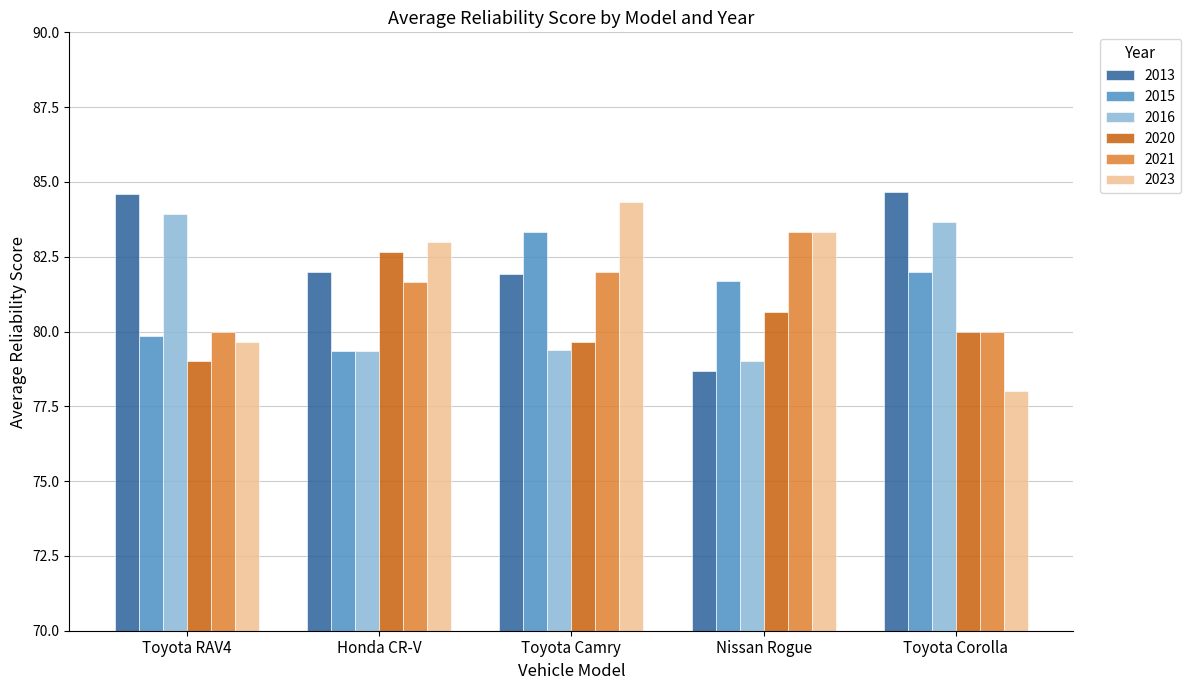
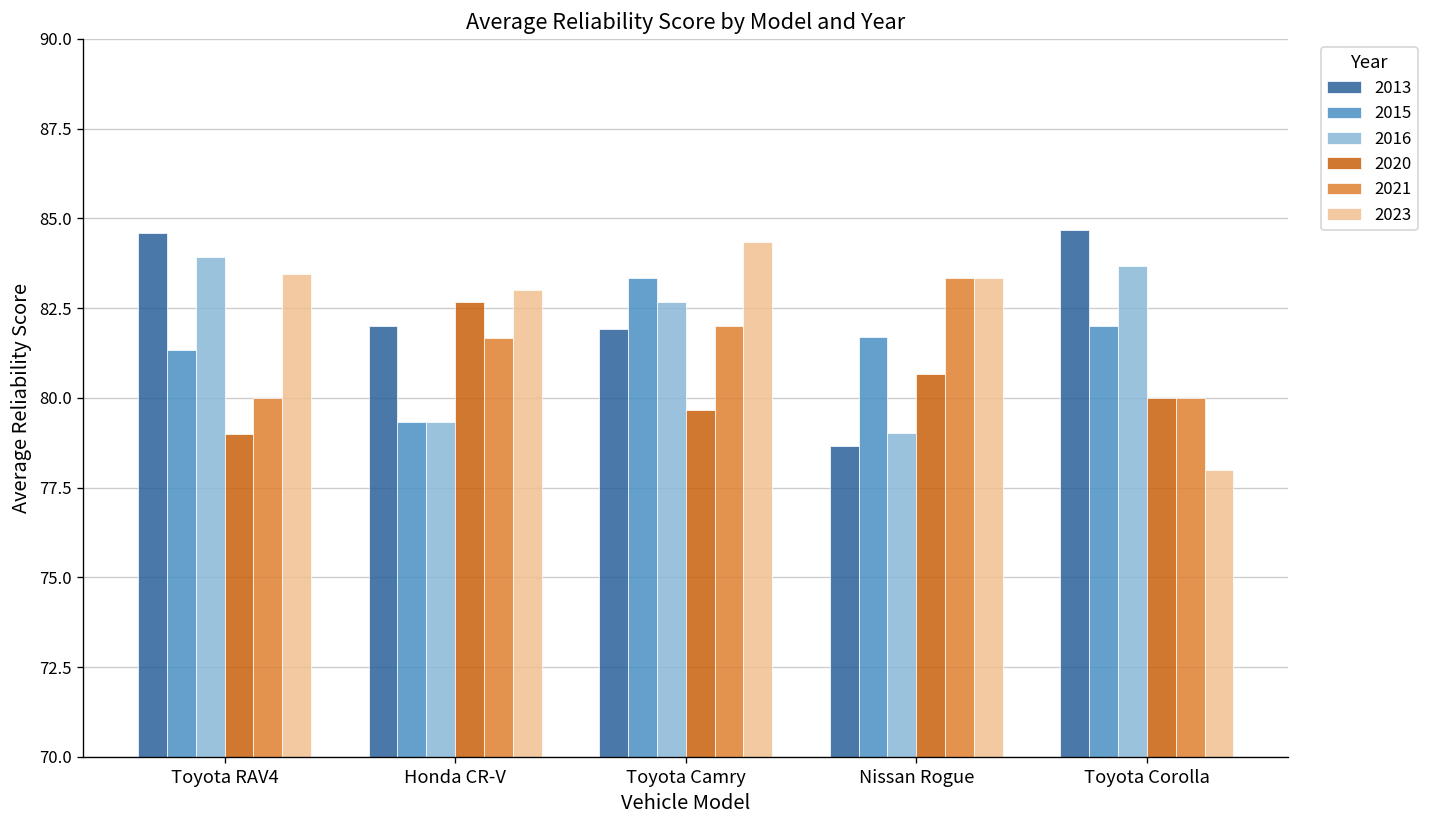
  {
    "2013": {
      "Toyota RAV4": 84.6,
      "Honda CR-V": 82.0,
      "Toyota Camry": 81.9,
      "Nissan Rogue": 78.7,
      "Toyota Corolla": 84.7
    },
    "2015": {
-     "Toyota RAV4": 79.9,
+     "Toyota RAV4": 81.3,
      "Honda CR-V": 79.3,
      "Toyota Camry": 83.3,
      "Nissan Rogue": 81.7,
      "Toyota Corolla": 82.0
    },
    "2016": {
      "Toyota RAV4": 83.9,
      "Honda CR-V": 79.3,
-     "Toyota Camry": 79.4,
+     "Toyota Camry": 82.7,
      "Nissan Rogue": 79.0,
      "Toyota Corolla": 83.7
    },
    "2023": {
-     "Toyota RAV4": 79.7,
+     "Toyota RAV4": 83.4,
      "Honda CR-V": 83.0,
      "Toyota Camry": 84.3,
      "Nissan Rogue": 83.3,
      "Toyota Corolla": 78.0
    }
  }
